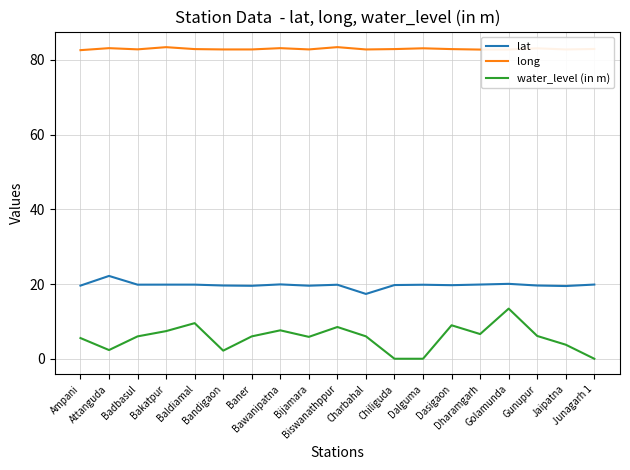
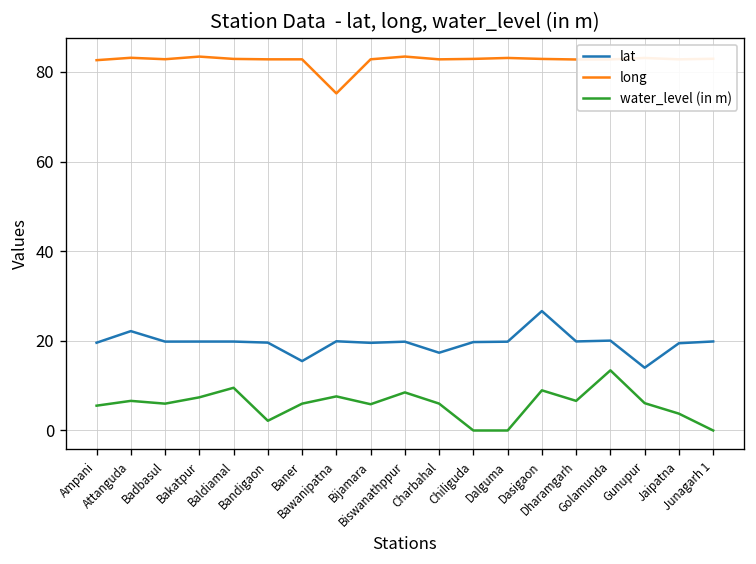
  {
    "lat": {
      "Ampani": 20,
      "Attanguda": 22,
      "Badbasul": 20,
      "Bakatpur": 20,
      "Baldiamal": 20,
      "Bandigaon": 20,
-     "Baner": 20,
+     "Baner": 15,
      "Bawanipatna": 20,
      "Bijamara": 20,
      "Biswanathppur": 20,
      "Charbahal": 17,
      "Chiliguda": 20,
      "Dalguma": 20,
-     "Dasigaon": 20,
+     "Dasigaon": 27,
      "Dharamgarh": 20,
      "Golamunda": 20,
-     "Gunupur": 20,
+     "Gunupur": 14,
      "Jaipatna": 19,
      "Junagarh 1": 20
    },
    "long": {
      "Ampani": 83,
      "Attanguda": 83,
      "Badbasul": 83,
      "Bakatpur": 83,
      "Baldiamal": 83,
      "Bandigaon": 83,
      "Baner": 83,
-     "Bawanipatna": 83,
+     "Bawanipatna": 75,
      "Bijamara": 83,
      "Biswanathppur": 83,
      "Charbahal": 83,
      "Chiliguda": 83,
      "Dalguma": 83,
      "Dasigaon": 83,
      "Dharamgarh": 83
    },
    "water_level (in m)": {
      "Ampani": 6,
-     "Attanguda": 2,
+     "Attanguda": 7,
      "Badbasul": 6,
      "Bakatpur": 7,
      "Baldiamal": 10,
      "Bandigaon": 2,
      "Baner": 6,
      "Bawanipatna": 8,
      "Bijamara": 6,
      "Biswanathppur": 9,
      "Charbahal": 6,
      "Chiliguda": 0,
      "Dalguma": 0,
      "Dasigaon": 9,
      "Dharamgarh": 7,
      "Golamunda": 13,
      "Gunupur": 6,
      "Jaipatna": 4,
      "Junagarh 1": 0
    }
  }
